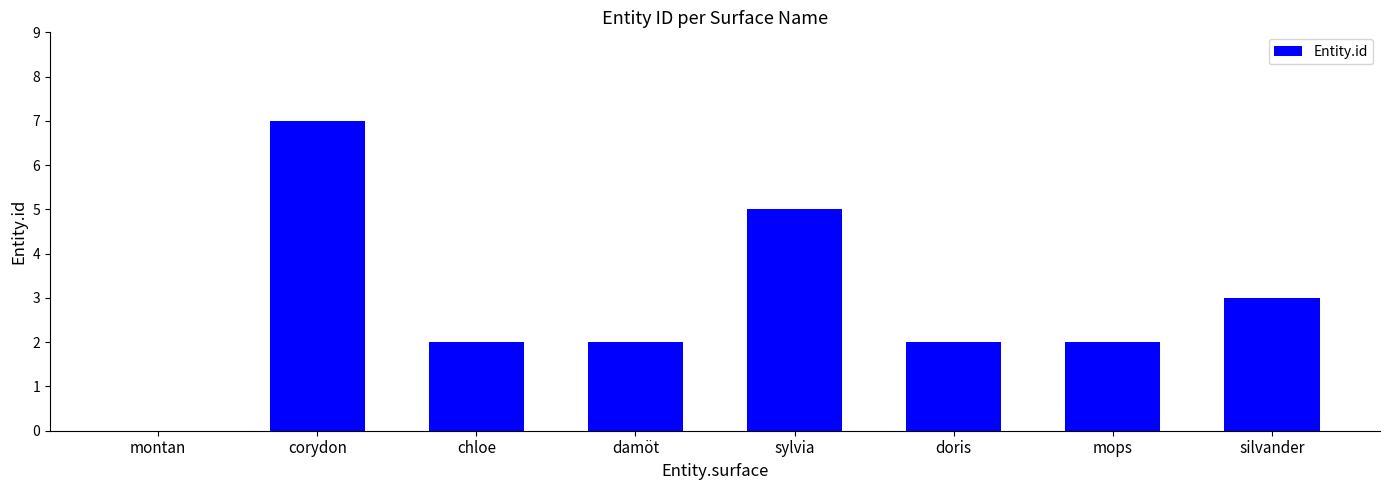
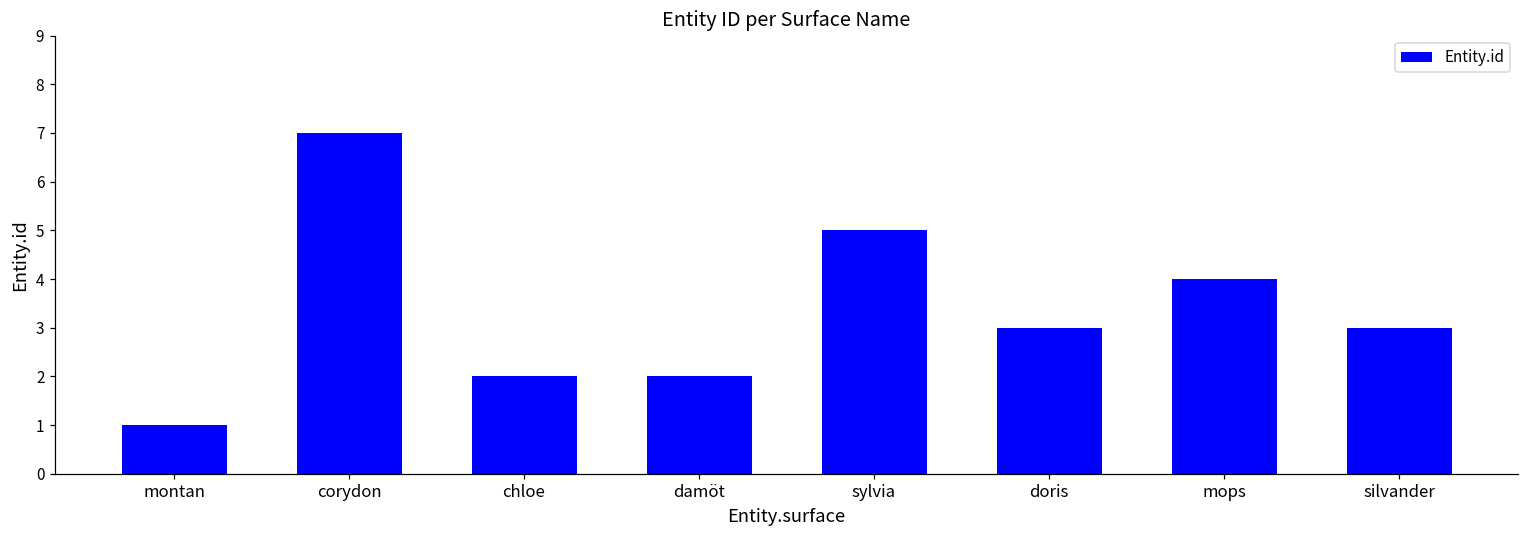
  {
-   "montan": 0,
+   "montan": 1,
    "corydon": 7,
    "chloe": 2,
    "damöt": 2,
    "sylvia": 5,
-   "doris": 2,
-   "mops": 2,
+   "doris": 3,
+   "mops": 4,
    "silvander": 3
  }
